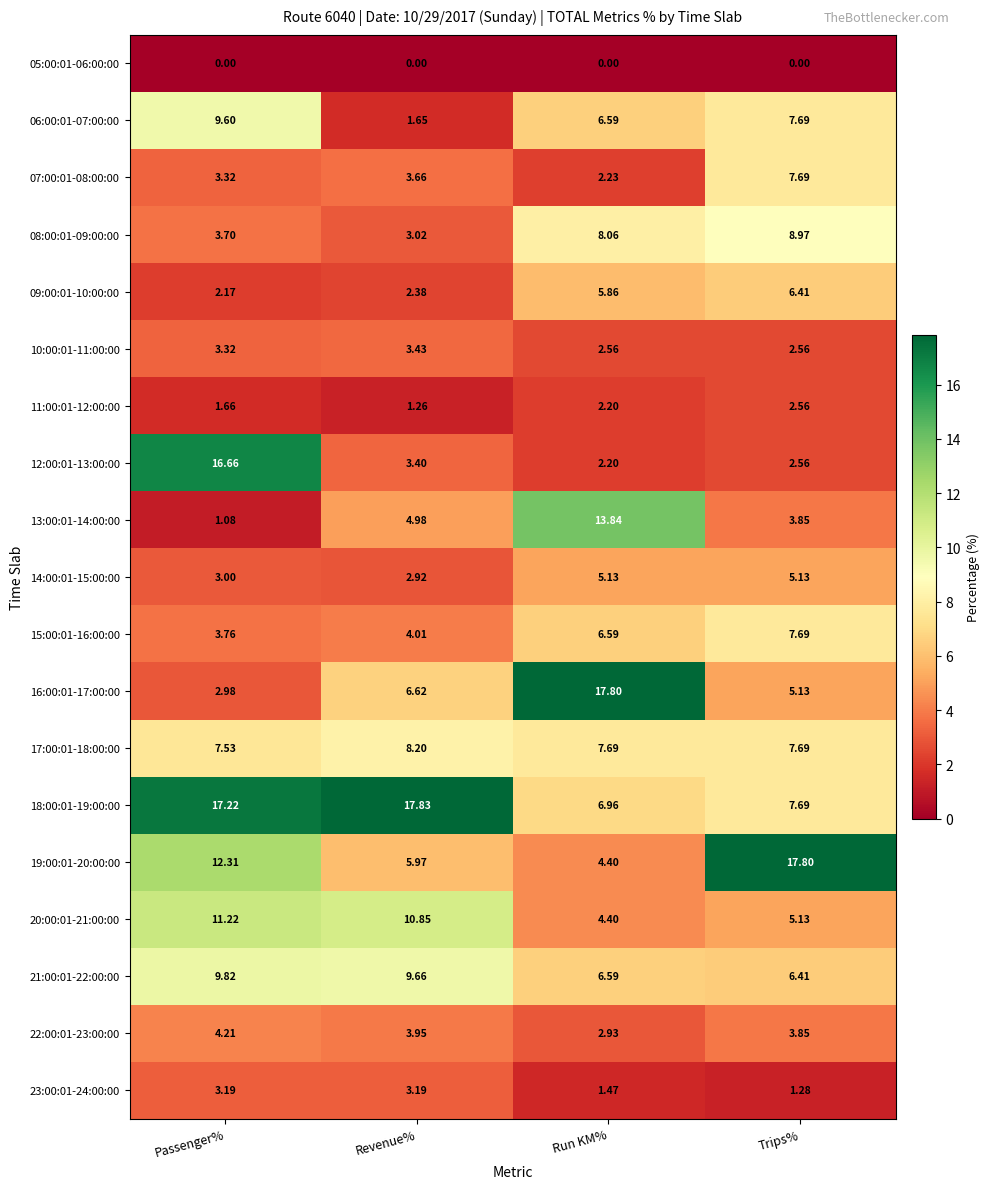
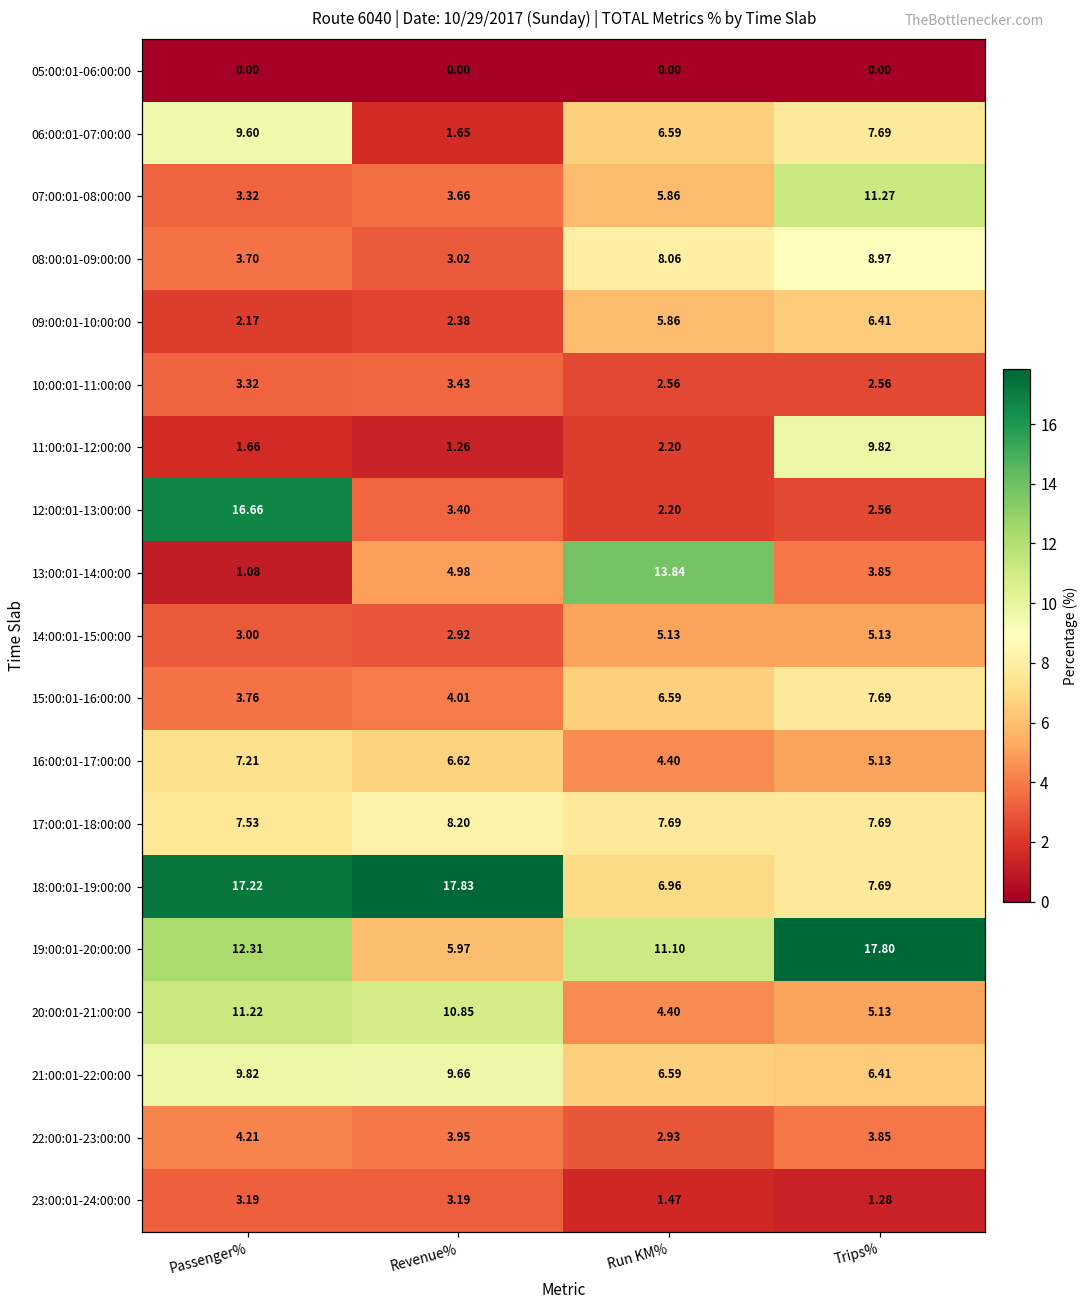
  {
    "05:00:01-06:00:00": {
      "Passenger%": 0.00,
      "Revenue%": 0.00,
      "Run KM%": 0.00,
      "Trips%": 0.00
    },
    "06:00:01-07:00:00": {
      "Passenger%": 9.60,
      "Revenue%": 1.65,
      "Run KM%": 6.59,
      "Trips%": 7.69
    },
    "07:00:01-08:00:00": {
      "Passenger%": 3.32,
      "Revenue%": 3.66,
-     "Run KM%": 2.23,
-     "Trips%": 7.69
+     "Run KM%": 5.86,
+     "Trips%": 11.27
    },
    "08:00:01-09:00:00": {
      "Passenger%": 3.70,
      "Revenue%": 3.02,
      "Run KM%": 8.06,
      "Trips%": 8.97
    },
    "09:00:01-10:00:00": {
      "Passenger%": 2.17,
      "Revenue%": 2.38,
      "Run KM%": 5.86,
      "Trips%": 6.41
    },
    "10:00:01-11:00:00": {
      "Passenger%": 3.32,
      "Revenue%": 3.43,
      "Run KM%": 2.56,
      "Trips%": 2.56
    },
    "11:00:01-12:00:00": {
      "Passenger%": 1.66,
      "Revenue%": 1.26,
      "Run KM%": 2.20,
-     "Trips%": 2.56
+     "Trips%": 9.82
    },
    "12:00:01-13:00:00": {
      "Passenger%": 16.66,
      "Revenue%": 3.40,
      "Run KM%": 2.20,
      "Trips%": 2.56
    },
    "13:00:01-14:00:00": {
      "Passenger%": 1.08,
      "Revenue%": 4.98,
      "Run KM%": 13.84,
      "Trips%": 3.85
    },
    "14:00:01-15:00:00": {
      "Passenger%": 3.00,
      "Revenue%": 2.92,
      "Run KM%": 5.13,
      "Trips%": 5.13
    },
    "15:00:01-16:00:00": {
      "Passenger%": 3.76,
      "Revenue%": 4.01,
      "Run KM%": 6.59,
      "Trips%": 7.69
    },
    "16:00:01-17:00:00": {
-     "Passenger%": 2.98,
+     "Passenger%": 7.21,
      "Revenue%": 6.62,
-     "Run KM%": 17.80,
+     "Run KM%": 4.40,
      "Trips%": 5.13
    },
    "17:00:01-18:00:00": {
      "Passenger%": 7.53,
      "Revenue%": 8.20,
      "Run KM%": 7.69,
      "Trips%": 7.69
    },
    "18:00:01-19:00:00": {
      "Passenger%": 17.22,
      "Revenue%": 17.83,
      "Run KM%": 6.96,
      "Trips%": 7.69
    },
    "19:00:01-20:00:00": {
      "Passenger%": 12.31,
      "Revenue%": 5.97,
-     "Run KM%": 4.40,
+     "Run KM%": 11.10,
      "Trips%": 17.80
    },
    "20:00:01-21:00:00": {
      "Passenger%": 11.22,
      "Revenue%": 10.85,
      "Run KM%": 4.40,
      "Trips%": 5.13
    },
    "21:00:01-22:00:00": {
      "Passenger%": 9.82,
      "Revenue%": 9.66,
      "Run KM%": 6.59,
      "Trips%": 6.41
    },
    "22:00:01-23:00:00": {
      "Passenger%": 4.21,
      "Revenue%": 3.95,
      "Run KM%": 2.93,
      "Trips%": 3.85
    },
    "23:00:01-24:00:00": {
      "Passenger%": 3.19,
      "Revenue%": 3.19,
      "Run KM%": 1.47,
      "Trips%": 1.28
    }
  }
